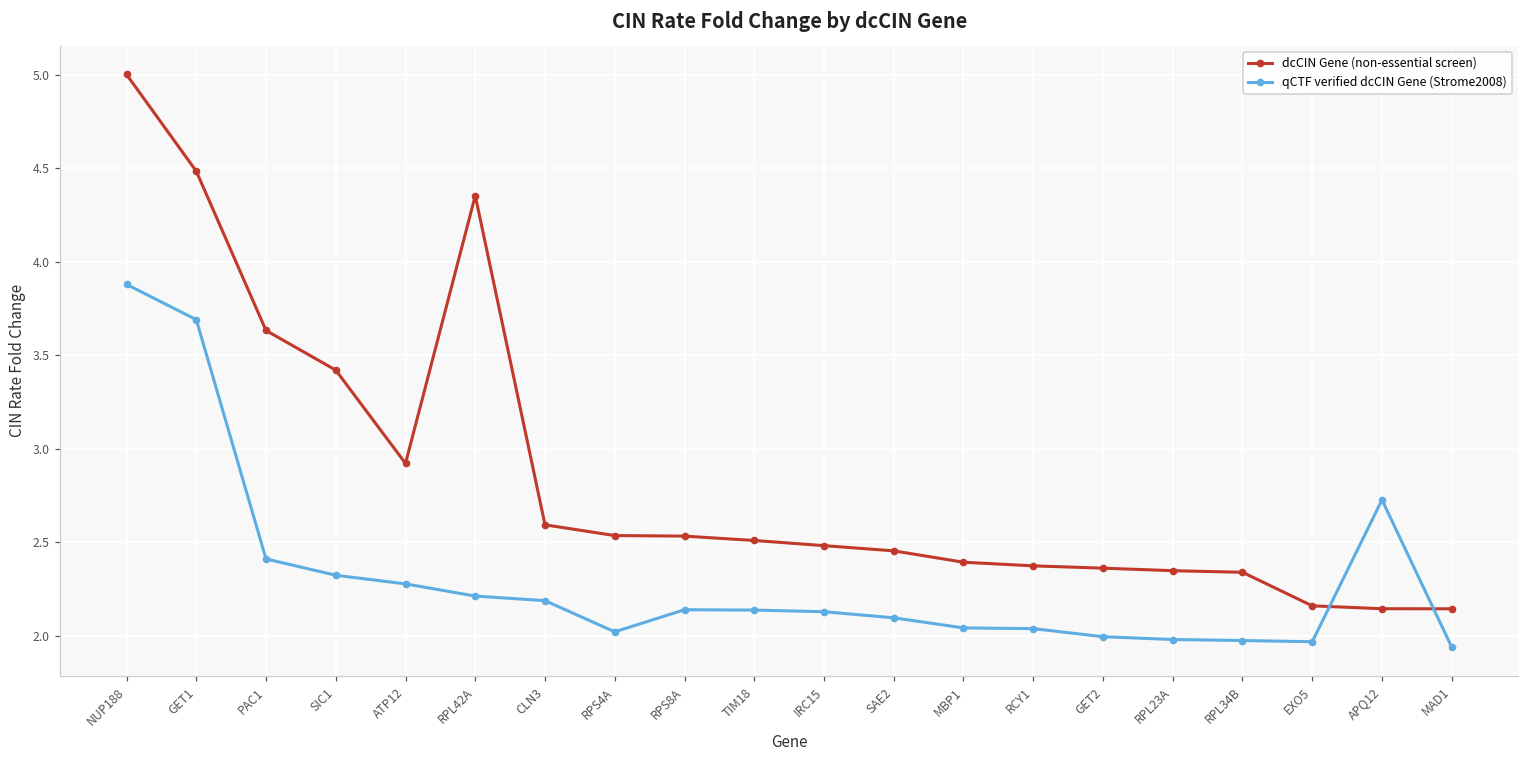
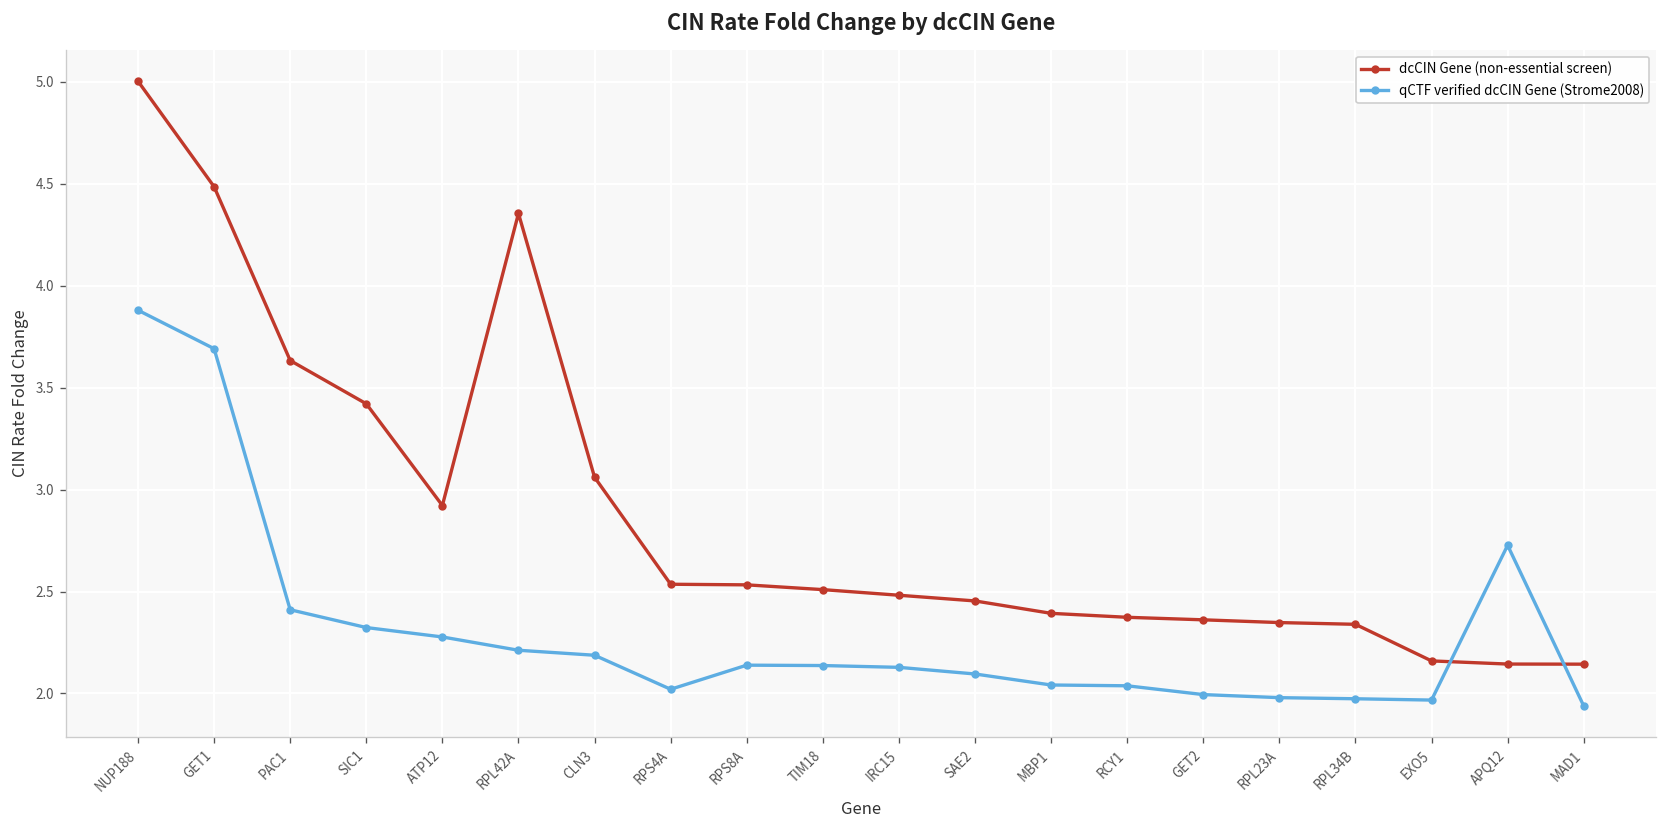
  {
    "dcCIN Gene (non-essential screen)": {
      "NUP188": 5.00,
      "GET1": 4.49,
      "PAC1": 3.63,
      "SIC1": 3.42,
      "ATP12": 2.92,
      "RPL42A": 4.35,
-     "CLN3": 2.59,
+     "CLN3": 3.06,
      "RPS4A": 2.54,
      "RPS8A": 2.53,
      "TIM18": 2.51,
      "IRC15": 2.48,
      "SAE2": 2.45,
      "MBP1": 2.39,
      "RCY1": 2.37,
      "GET2": 2.36,
      "RPL23A": 2.35,
      "RPL34B": 2.34,
      "EXO5": 2.16,
      "APQ12": 2.14,
      "MAD1": 2.14
    },
    "qCTF verified dcCIN Gene (Strome2008)": {
      "NUP188": 3.88,
      "GET1": 3.69,
      "PAC1": 2.41,
      "SIC1": 2.32,
      "ATP12": 2.28,
      "RPL42A": 2.21,
      "CLN3": 2.19,
      "RPS4A": 2.02,
      "RPS8A": 2.14,
      "TIM18": 2.14,
      "IRC15": 2.13,
      "SAE2": 2.10,
      "MBP1": 2.04,
      "RCY1": 2.04,
      "GET2": 1.99,
      "RPL23A": 1.98,
      "RPL34B": 1.97,
      "EXO5": 1.97,
      "APQ12": 2.73,
      "MAD1": 1.94
    }
  }
